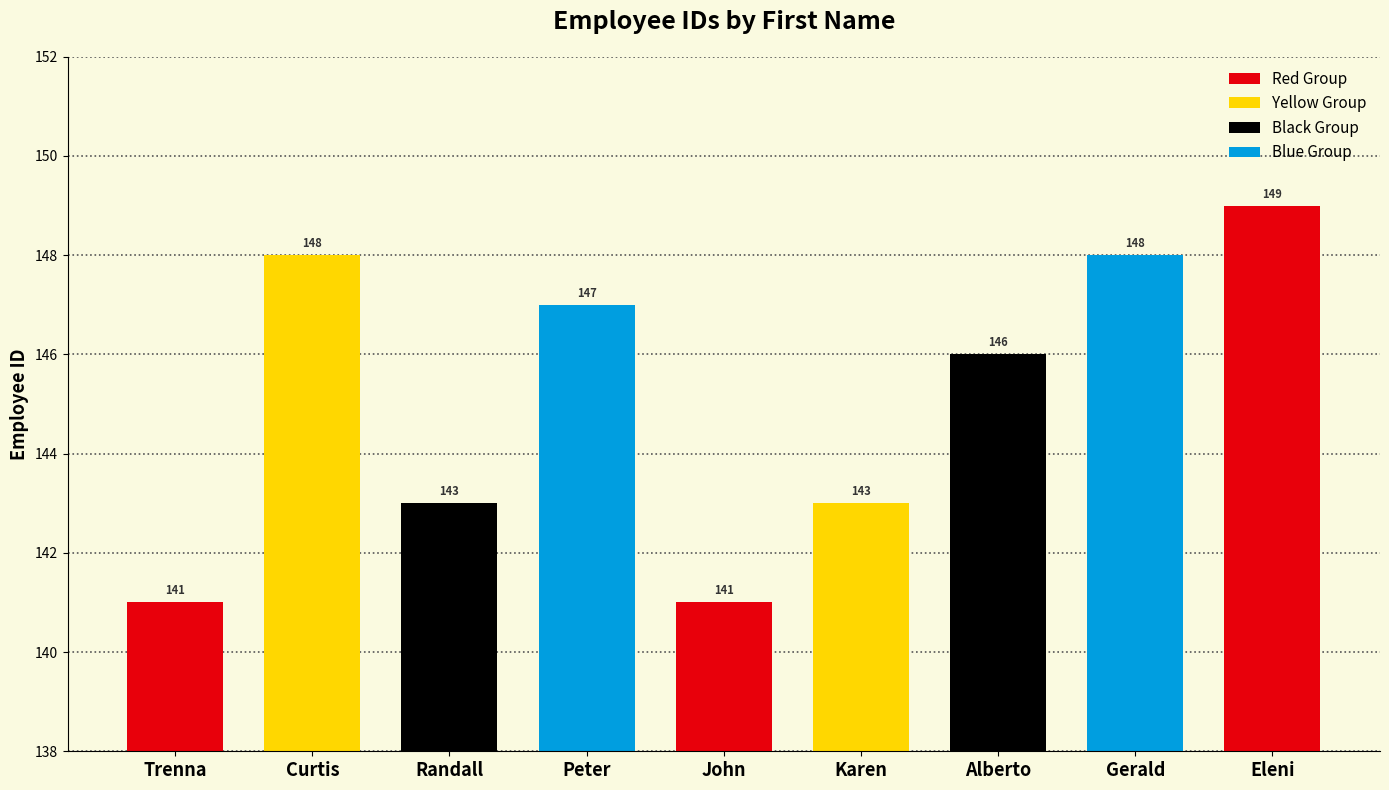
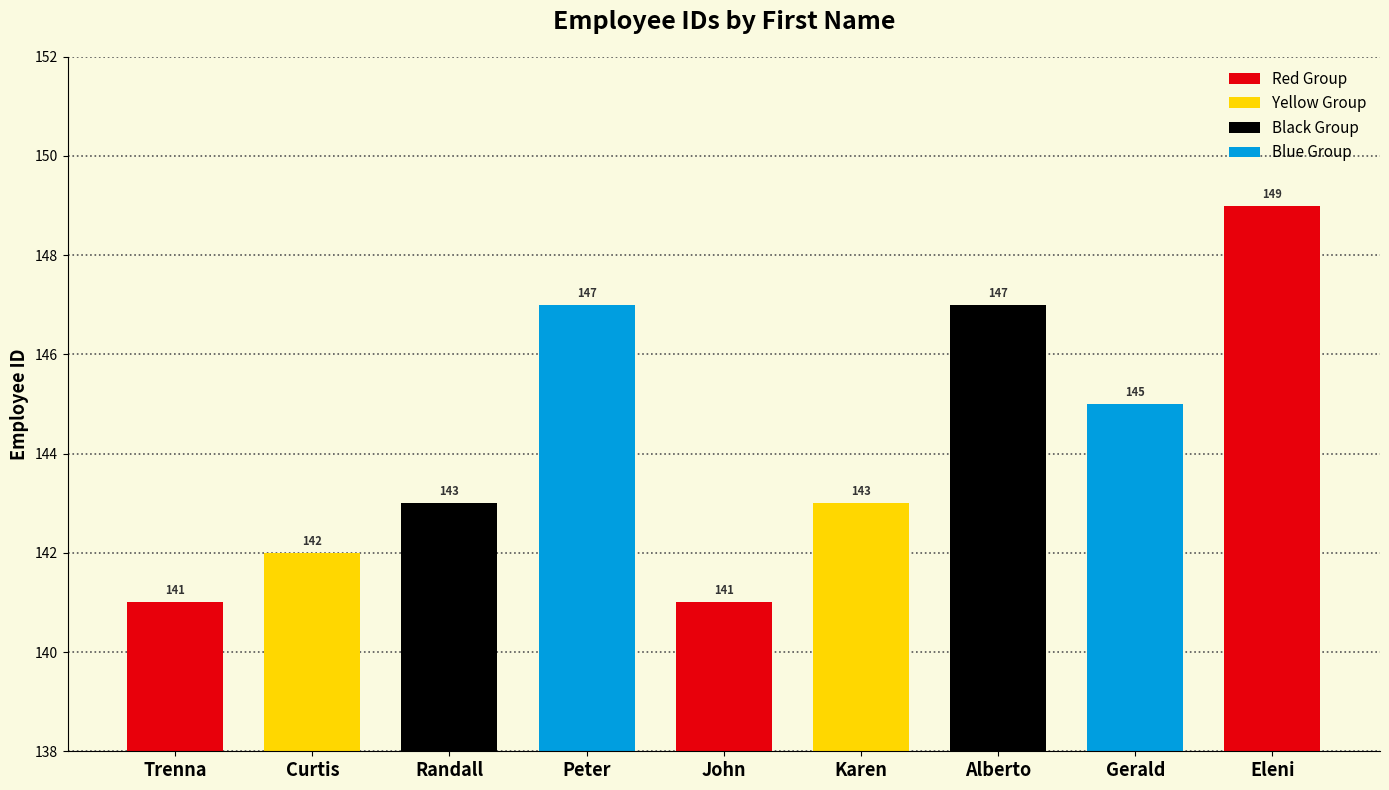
  {
    "Trenna": 141,
-   "Curtis": 148,
+   "Curtis": 142,
    "Randall": 143,
    "Peter": 147,
    "John": 141,
    "Karen": 143,
-   "Alberto": 146,
-   "Gerald": 148,
+   "Alberto": 147,
+   "Gerald": 145,
    "Eleni": 149
  }
